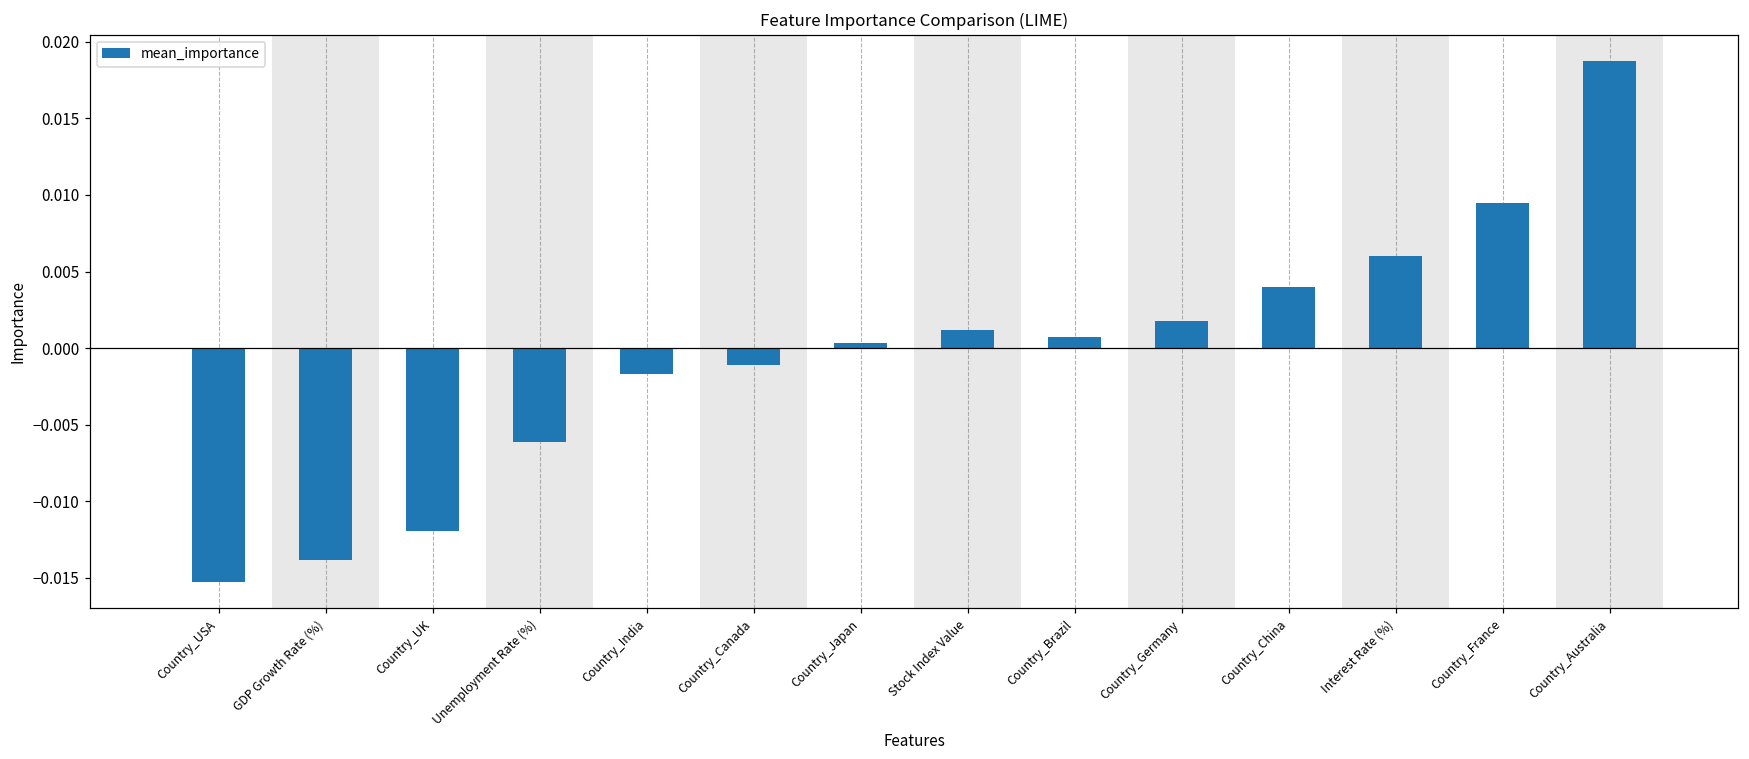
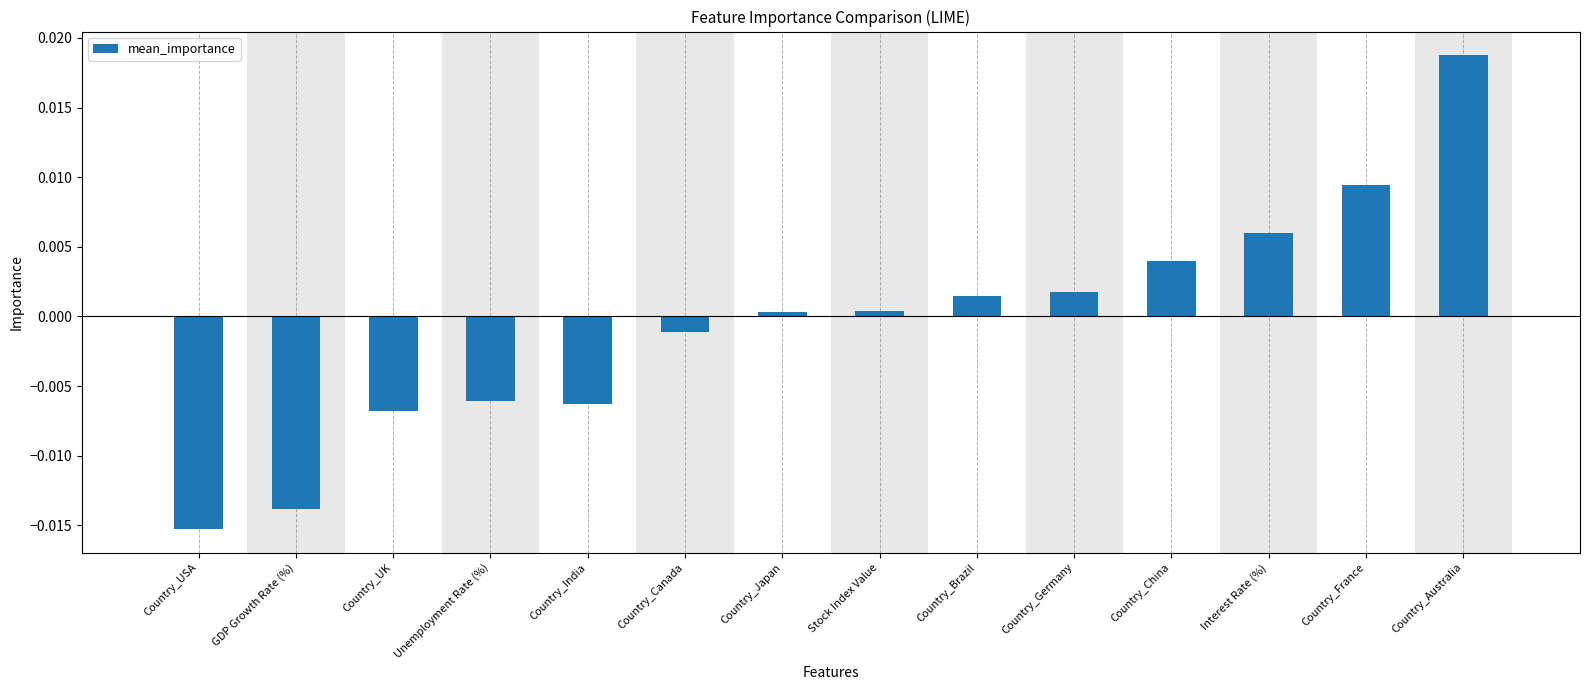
  {
    "Country_USA": -0.0153,
    "GDP Growth Rate (%)": -0.0138,
-   "Country_UK": -0.0120,
+   "Country_UK": -0.0068,
    "Unemployment Rate (%)": -0.0061,
-   "Country_India": -0.0017,
+   "Country_India": -0.0063,
    "Country_Canada": -0.0011,
    "Country_Japan": 0.0003,
-   "Stock Index Value": 0.0012,
-   "Country_Brazil": 0.0008,
+   "Stock Index Value": 0.0004,
+   "Country_Brazil": 0.0015,
    "Country_Germany": 0.0017,
    "Country_China": 0.0040,
    "Interest Rate (%)": 0.0060,
    "Country_France": 0.0095,
    "Country_Australia": 0.0188
  }
